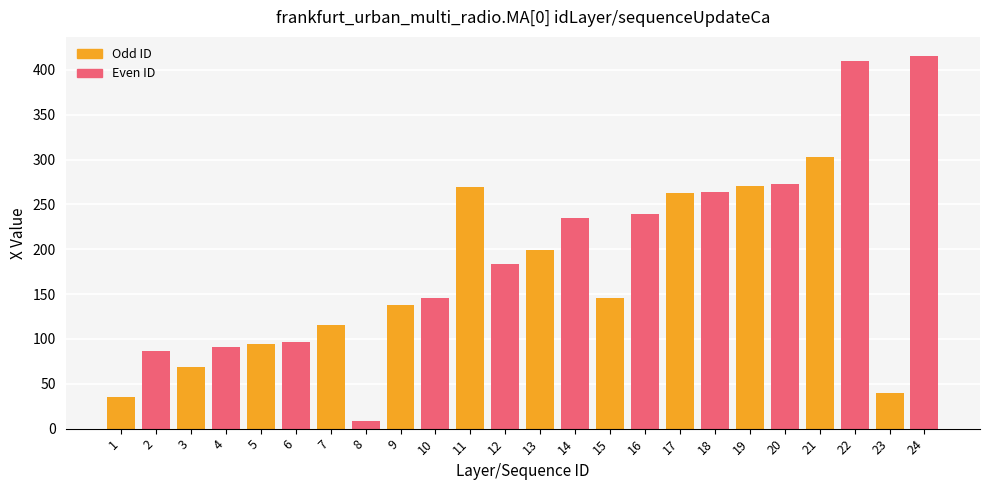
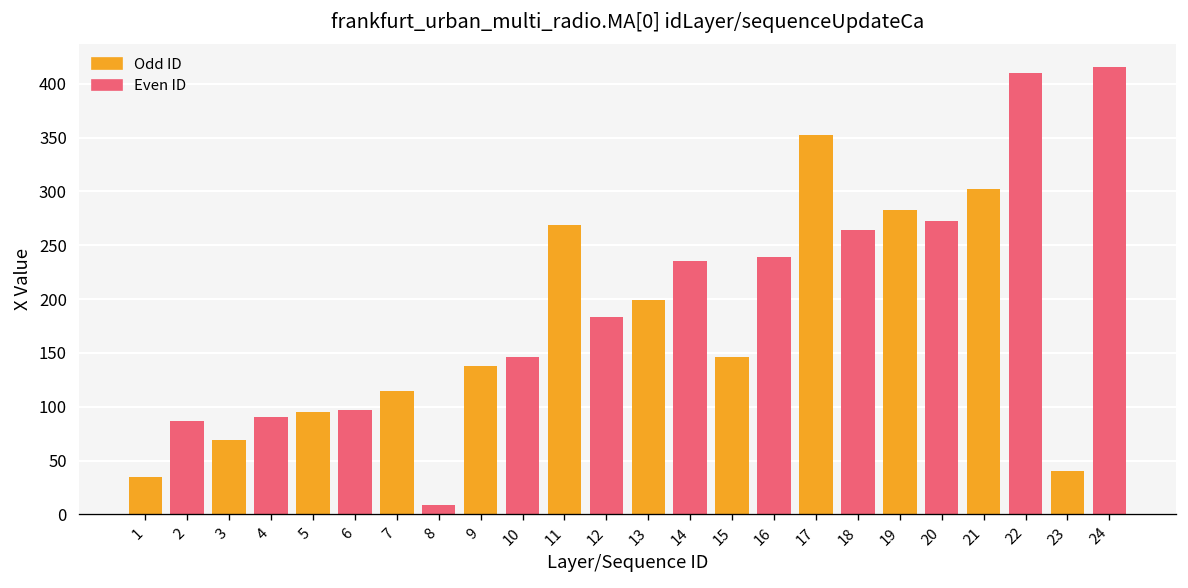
  {
    "Odd ID": {
      "1": 40,
      "3": 70,
      "5": 90,
      "7": 120,
      "9": 140,
      "11": 270,
      "13": 200,
      "15": 150,
-     "17": 260,
-     "19": 270,
+     "17": 350,
+     "19": 280,
      "21": 300,
      "23": 40
    },
    "Even ID": {
      "2": 90,
      "4": 90,
      "6": 100,
      "8": 10,
      "10": 150,
      "12": 180,
      "14": 240,
      "16": 240,
      "18": 260,
      "20": 270,
      "22": 410,
      "24": 420
    }
  }
